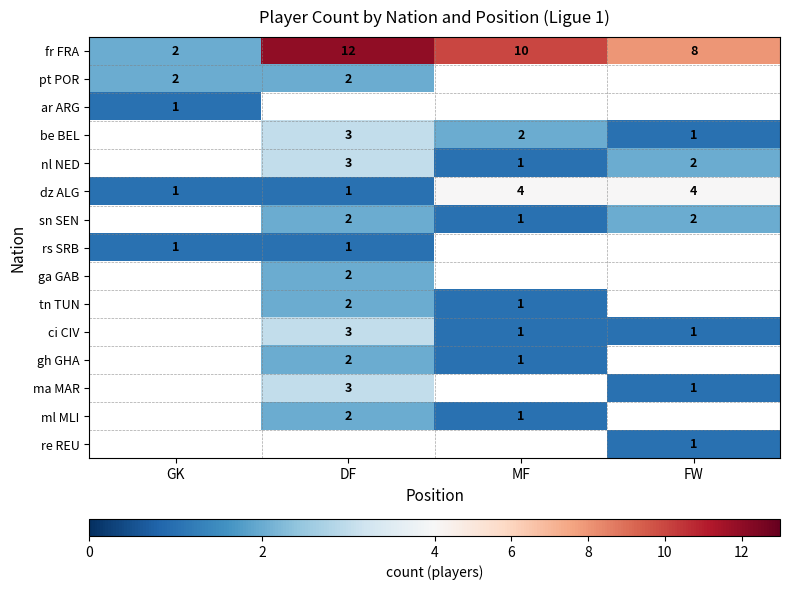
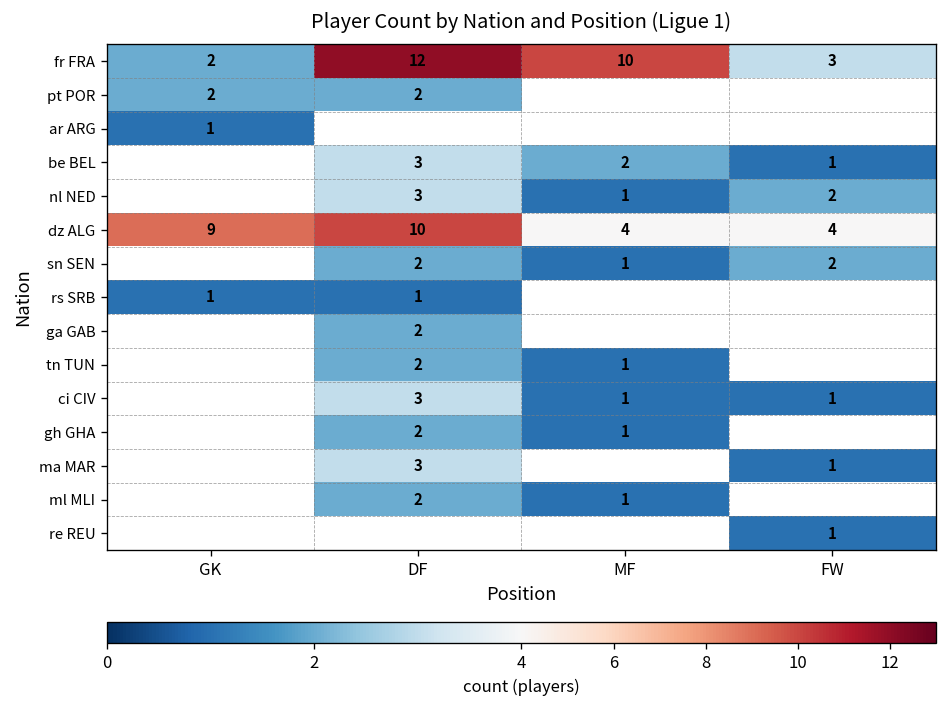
  {
    "fr FRA": {
      "GK": 2,
      "DF": 12,
      "MF": 10,
-     "FW": 8
+     "FW": 3
    },
    "pt POR": {
      "GK": 2,
      "DF": 2
    },
    "ar ARG": {
      "GK": 1
    },
    "be BEL": {
      "DF": 3,
      "MF": 2,
      "FW": 1
    },
    "nl NED": {
      "DF": 3,
      "MF": 1,
      "FW": 2
    },
    "dz ALG": {
-     "GK": 1,
-     "DF": 1,
+     "GK": 9,
+     "DF": 10,
      "MF": 4,
      "FW": 4
    },
    "sn SEN": {
      "DF": 2,
      "MF": 1,
      "FW": 2
    },
    "rs SRB": {
      "GK": 1,
      "DF": 1
    },
    "ga GAB": {
      "DF": 2
    },
    "tn TUN": {
      "DF": 2,
      "MF": 1
    },
    "ci CIV": {
      "DF": 3,
      "MF": 1,
      "FW": 1
    },
    "gh GHA": {
      "DF": 2,
      "MF": 1
    },
    "ma MAR": {
      "DF": 3,
      "FW": 1
    },
    "ml MLI": {
      "DF": 2,
      "MF": 1
    },
    "re REU": {
      "FW": 1
    }
  }
